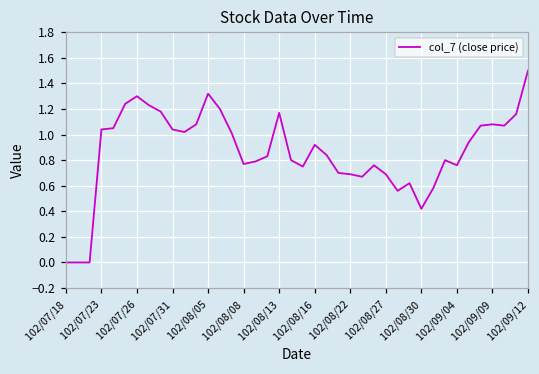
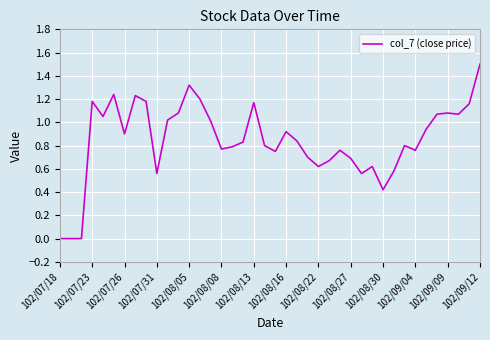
  {
    "102/07/18": 0.00,
-   "102/07/23": 1.04,
-   "102/07/26": 1.3,
-   "102/07/31": 1.04,
+   "102/07/23": 1.18,
+   "102/07/26": 0.9,
+   "102/07/31": 0.56,
    "102/08/05": 1.32,
    "102/08/08": 0.77,
    "102/08/13": 1.17,
    "102/08/16": 0.92,
-   "102/08/22": 0.69,
+   "102/08/22": 0.62,
    "102/08/27": 0.69,
    "102/08/30": 0.42,
    "102/09/04": 0.76,
    "102/09/09": 1.08,
    "102/09/12": 1.50
  }
